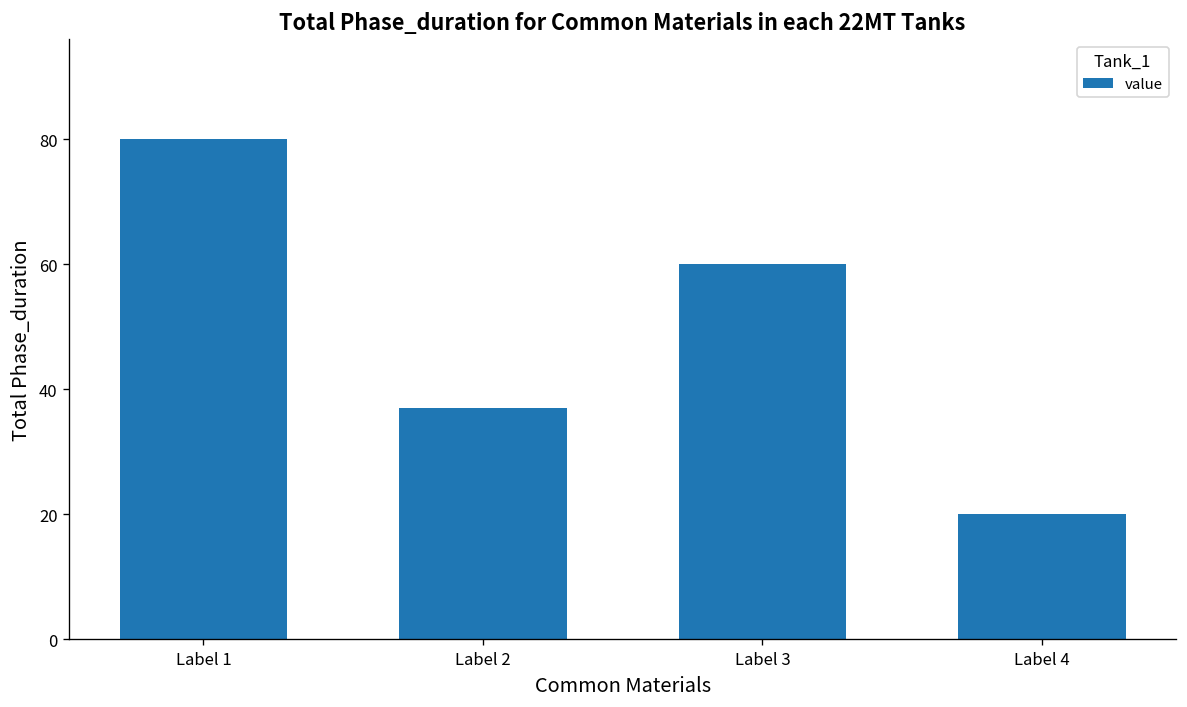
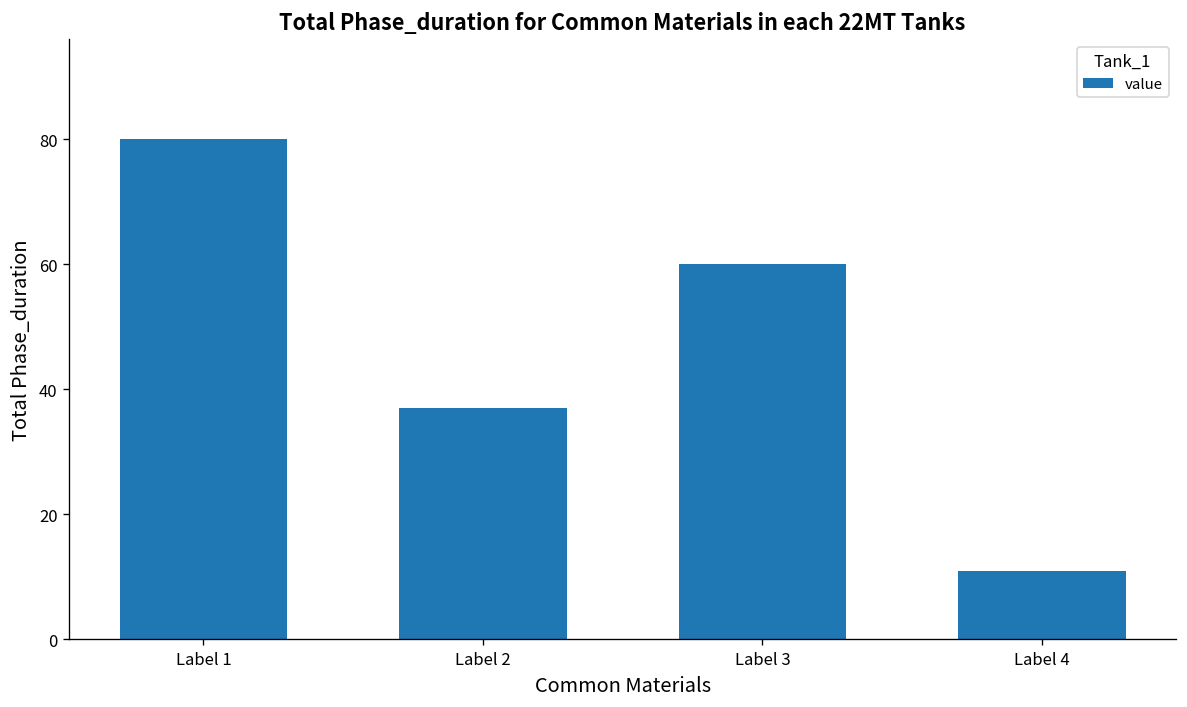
  {
    "Label 1": 80,
    "Label 2": 37,
    "Label 3": 60,
-   "Label 4": 20
+   "Label 4": 11
  }
